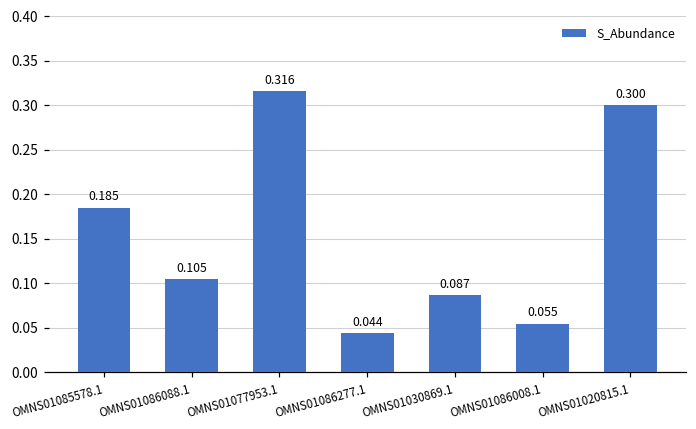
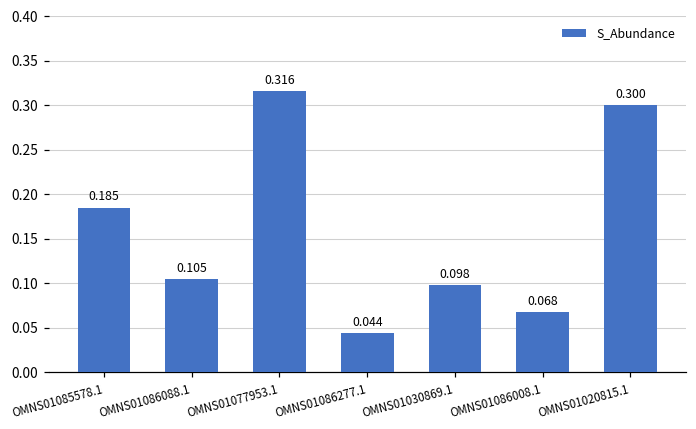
  {
    "OMNS01085578.1": 0.185,
    "OMNS01086088.1": 0.105,
    "OMNS01077953.1": 0.316,
    "OMNS01086277.1": 0.044,
-   "OMNS01030869.1": 0.087,
-   "OMNS01086008.1": 0.055,
+   "OMNS01030869.1": 0.098,
+   "OMNS01086008.1": 0.068,
    "OMNS01020815.1": 0.300
  }
